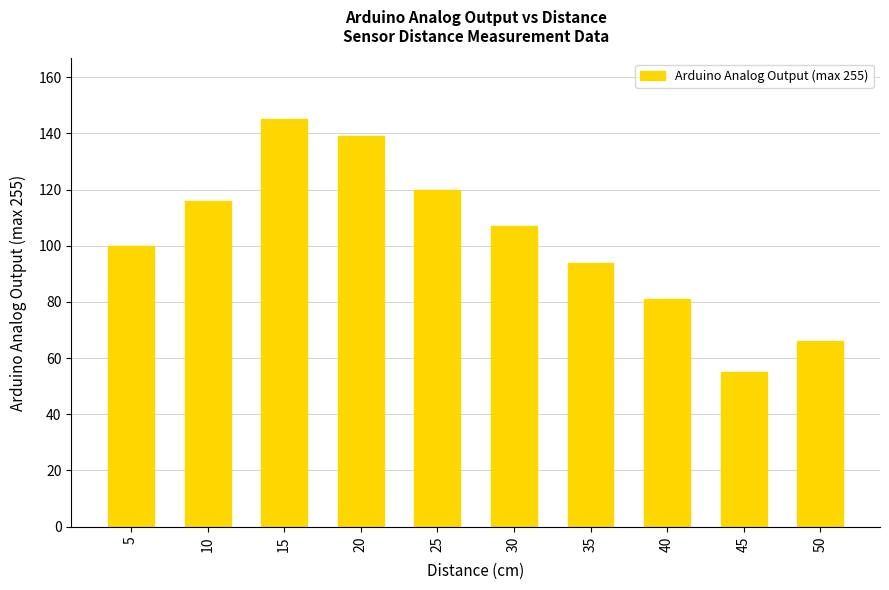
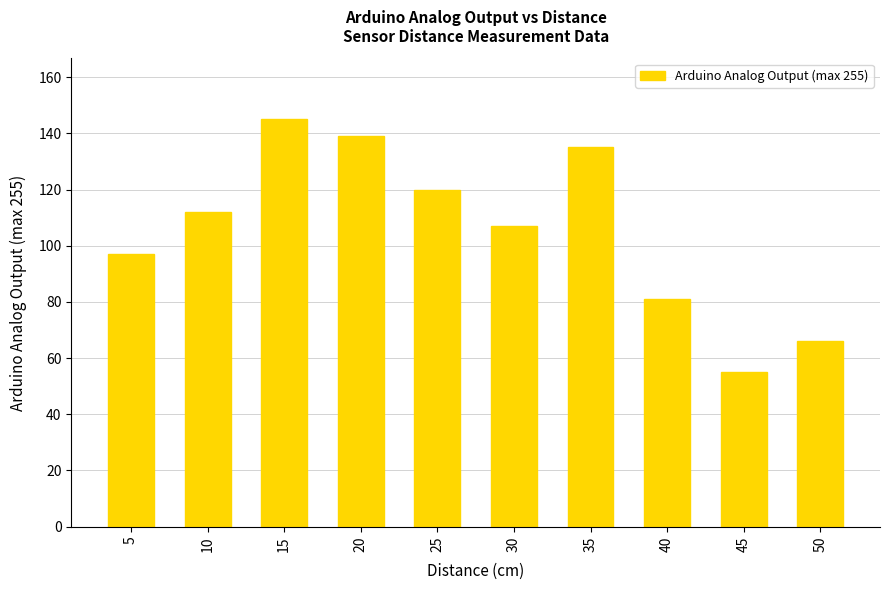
  {
-   "5": 100,
-   "10": 116,
+   "5": 97,
+   "10": 112,
    "15": 145,
    "20": 139,
    "25": 120,
    "30": 107,
-   "35": 94,
+   "35": 135,
    "40": 81,
    "45": 55,
    "50": 66
  }
